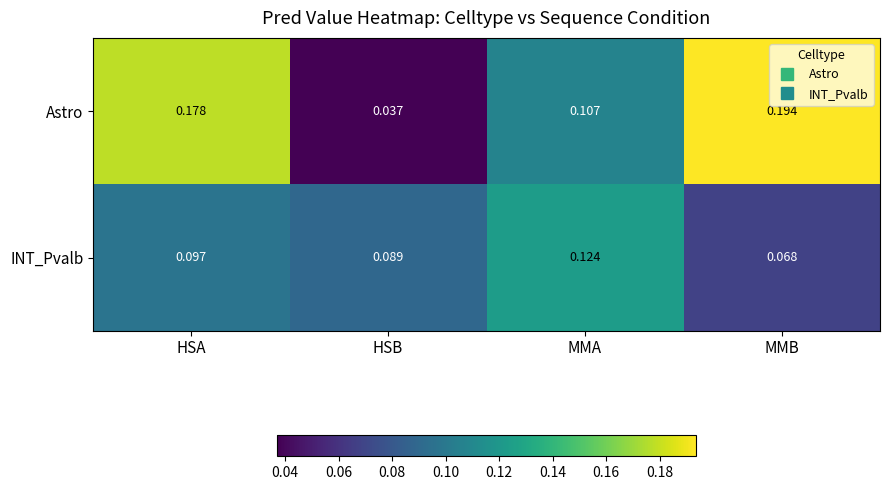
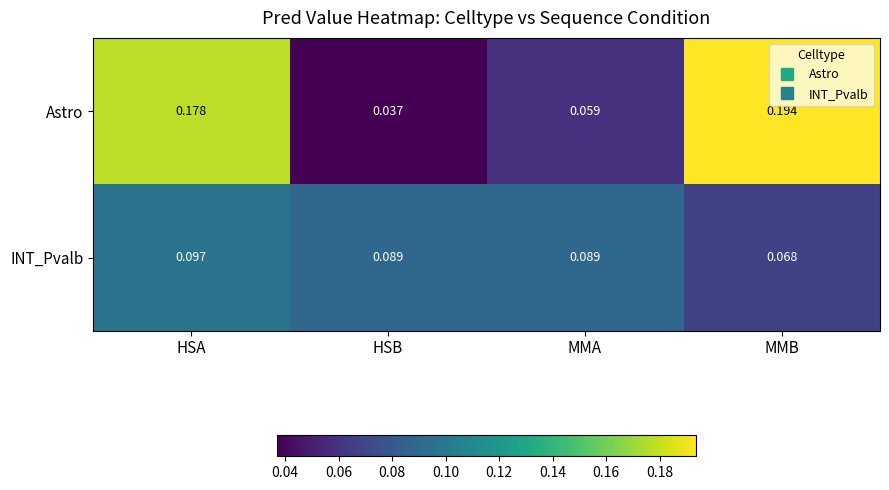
  {
    "Astro": {
      "HSA": 0.178,
      "HSB": 0.037,
-     "MMA": 0.107
+     "MMA": 0.059
    },
    "INT_Pvalb": {
      "HSA": 0.097,
      "HSB": 0.089,
-     "MMA": 0.124,
+     "MMA": 0.089,
      "MMB": 0.068
    }
  }
